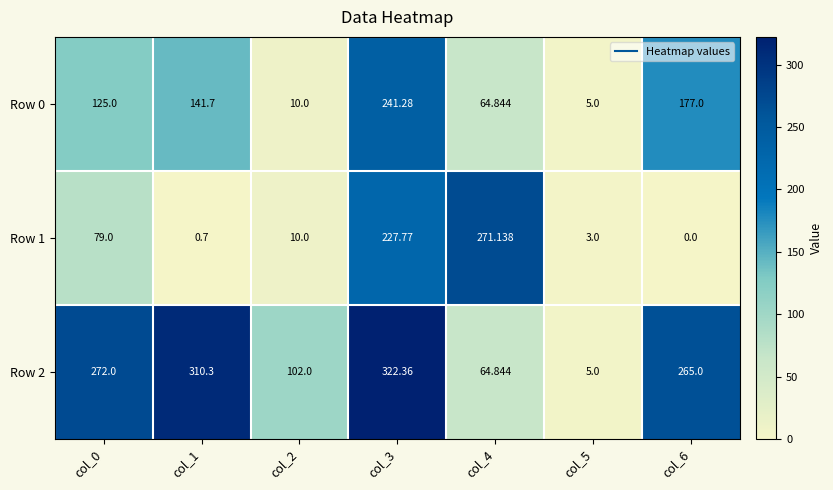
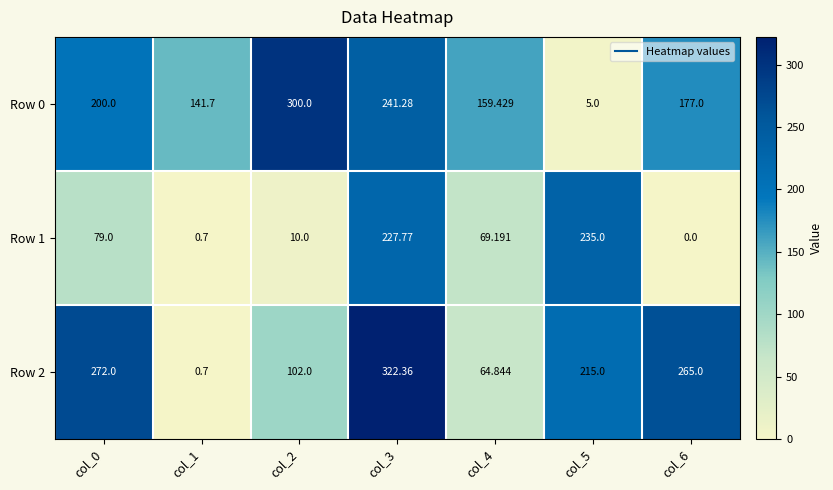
  {
    "Row 0": {
-     "col_0": 125.0,
+     "col_0": 200.0,
      "col_1": 141.7,
-     "col_2": 10.0,
+     "col_2": 300.0,
      "col_3": 241.28,
-     "col_4": 64.844,
+     "col_4": 159.429,
      "col_5": 5.0,
      "col_6": 177.0
    },
    "Row 1": {
      "col_0": 79.0,
      "col_1": 0.7,
      "col_2": 10.0,
      "col_3": 227.77,
-     "col_4": 271.138,
-     "col_5": 3.0,
+     "col_4": 69.191,
+     "col_5": 235.0,
      "col_6": 0.0
    },
    "Row 2": {
      "col_0": 272.0,
-     "col_1": 310.3,
+     "col_1": 0.7,
      "col_2": 102.0,
      "col_3": 322.36,
      "col_4": 64.844,
-     "col_5": 5.0,
+     "col_5": 215.0,
      "col_6": 265.0
    }
  }
